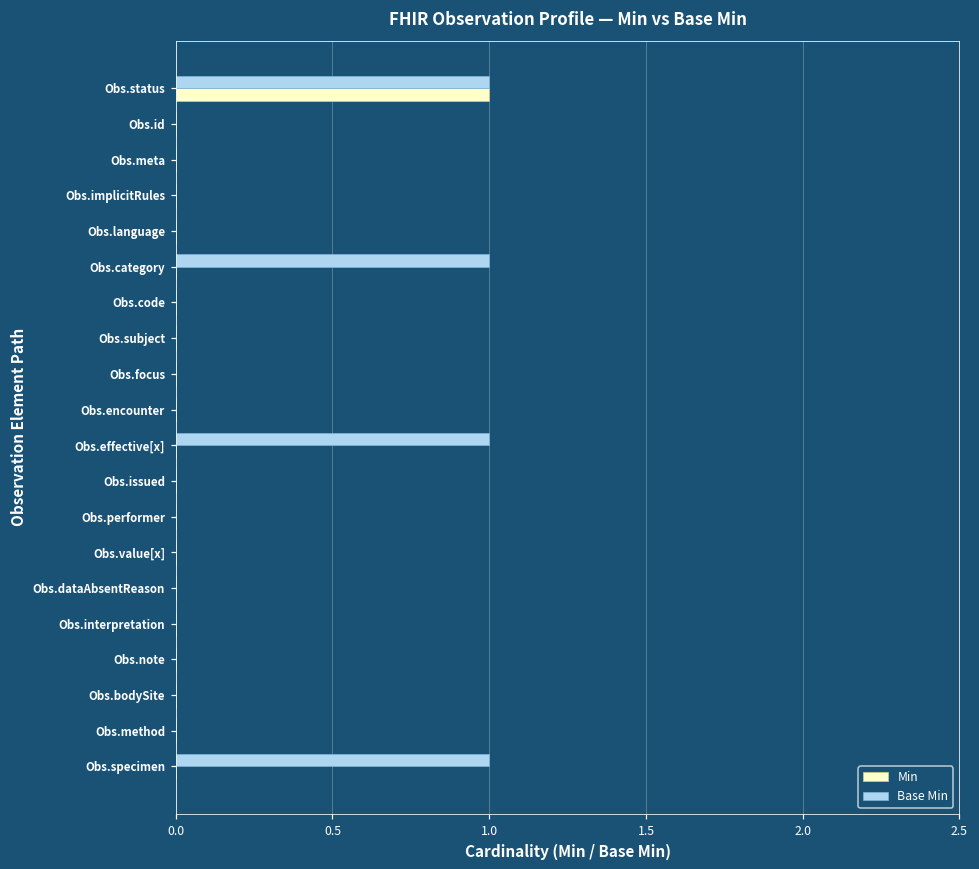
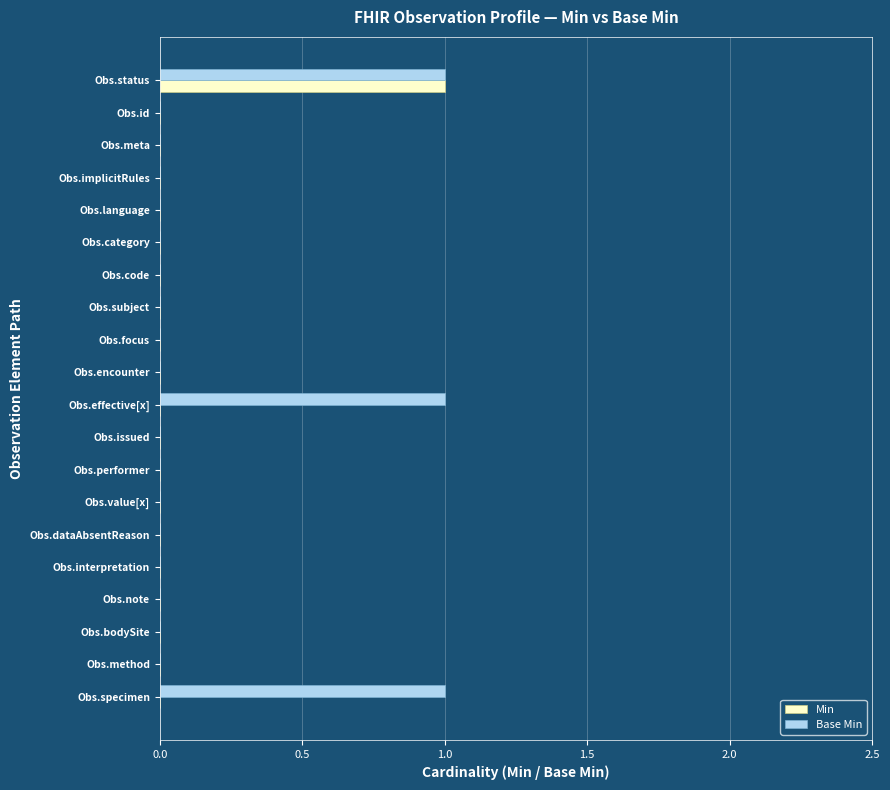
  {
    "Min": {
      "Obs.status": 1,
      "Obs.id": 0,
      "Obs.meta": 0,
      "Obs.implicitRules": 0,
      "Obs.language": 0,
      "Obs.category": 0,
      "Obs.code": 0,
      "Obs.subject": 0,
      "Obs.focus": 0,
      "Obs.encounter": 0,
      "Obs.effective[x]": 0,
      "Obs.issued": 0,
      "Obs.performer": 0,
      "Obs.value[x]": 0,
      "Obs.dataAbsentReason": 0,
      "Obs.interpretation": 0,
      "Obs.note": 0,
      "Obs.bodySite": 0,
      "Obs.method": 0,
      "Obs.specimen": 0
    },
    "Base Min": {
      "Obs.status": 1,
      "Obs.id": 0,
      "Obs.meta": 0,
      "Obs.implicitRules": 0,
      "Obs.language": 0,
-     "Obs.category": 1,
+     "Obs.category": 0,
      "Obs.code": 0,
      "Obs.subject": 0,
      "Obs.focus": 0,
      "Obs.encounter": 0,
      "Obs.effective[x]": 1,
      "Obs.issued": 0,
      "Obs.performer": 0,
      "Obs.value[x]": 0,
      "Obs.dataAbsentReason": 0,
      "Obs.interpretation": 0,
      "Obs.note": 0,
      "Obs.bodySite": 0,
      "Obs.method": 0,
      "Obs.specimen": 1
    }
  }
